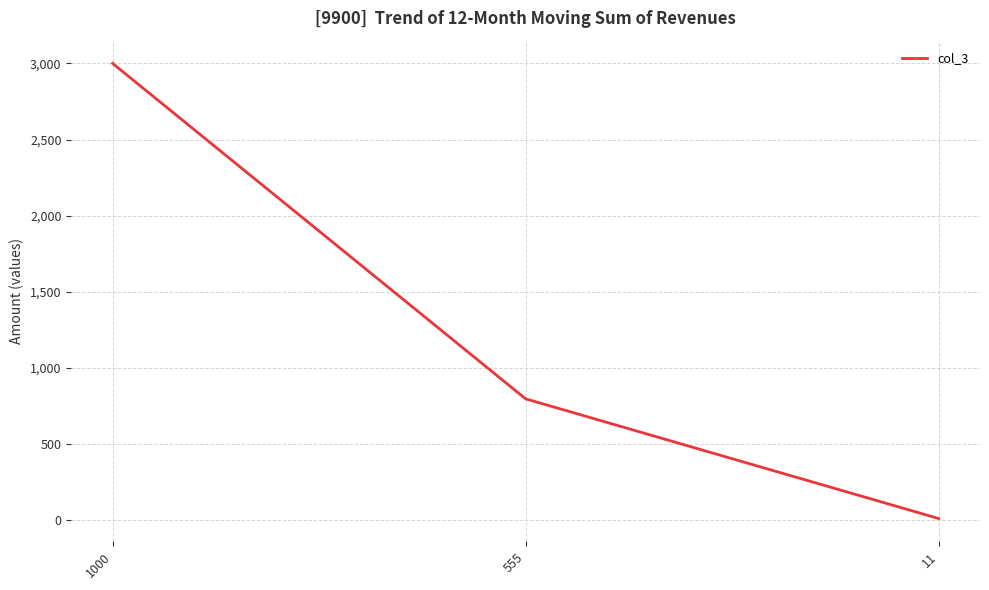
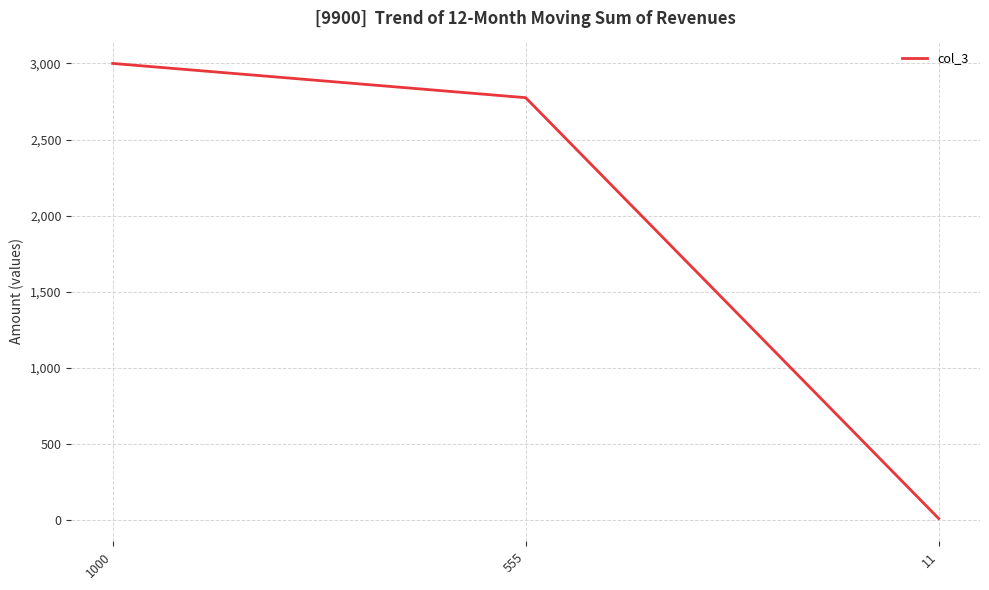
  {
    "1000": "3,000",
-   "555": "800",
+   "555": "2,780",
    "11": "10"
  }
